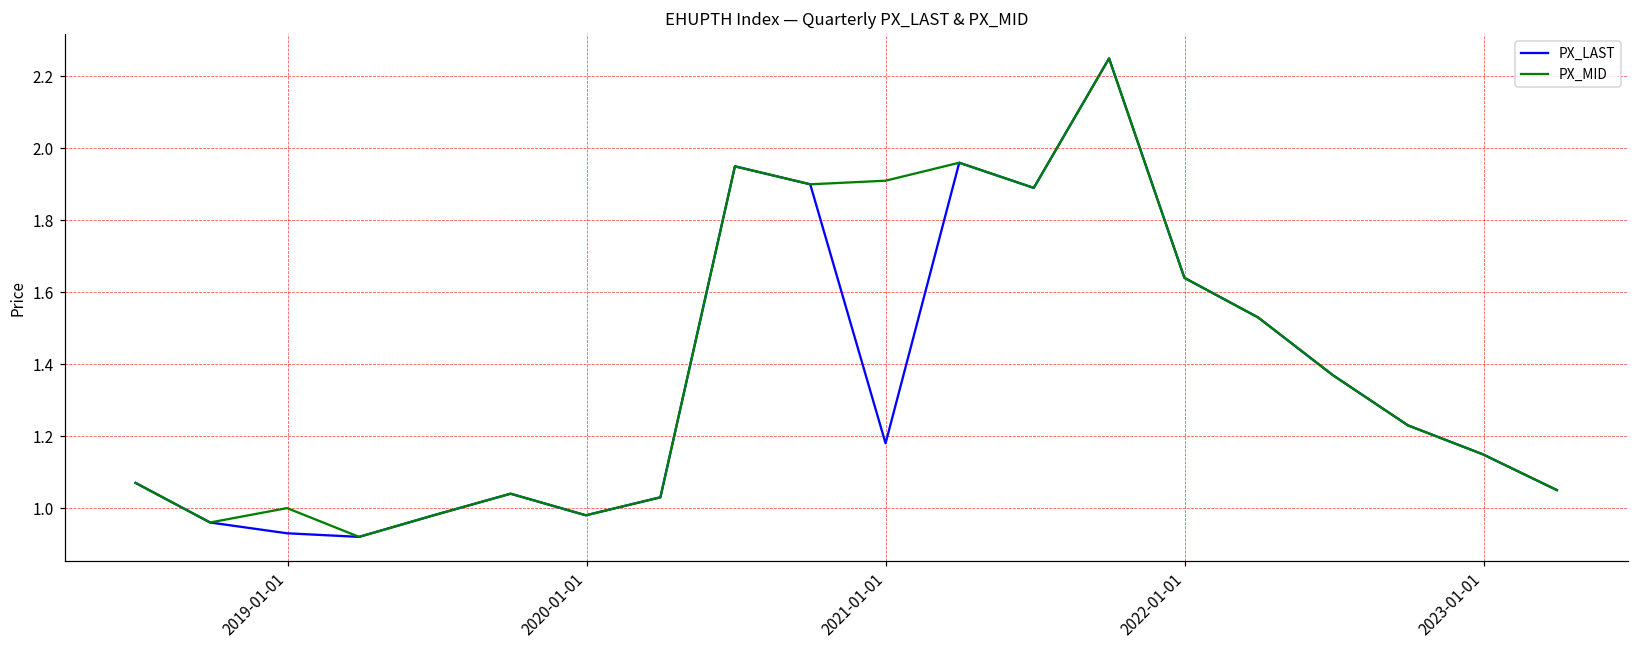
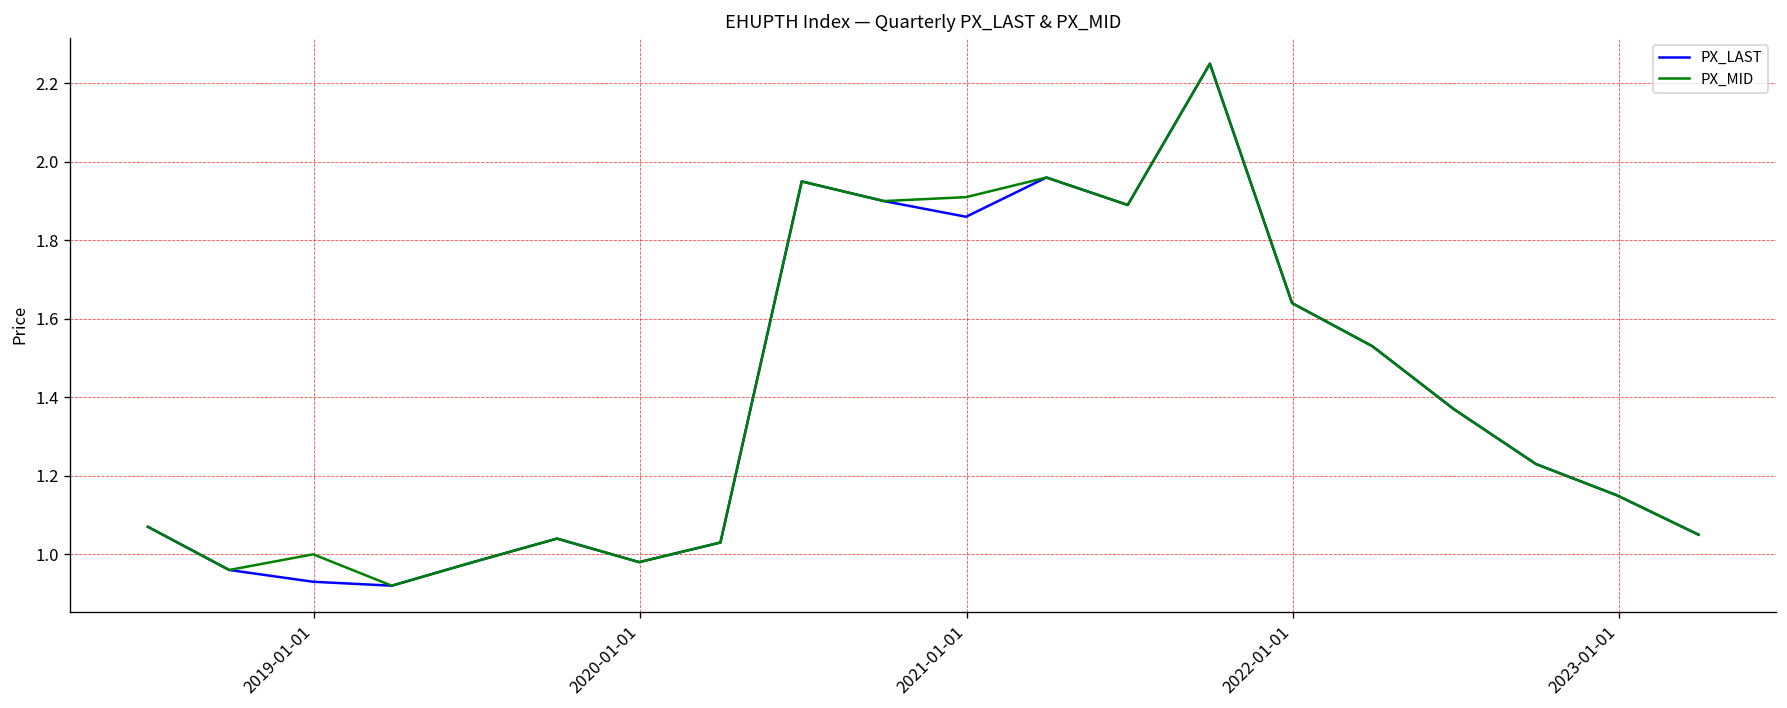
  {
    "PX_LAST": {
      "2019-01-01": 0.93,
-     "2021-01-01": 1.18
+     "2021-01-01": 1.86
    },
    "PX_MID": {
      "2019-01-01": 1.00,
      "2021-01-01": 1.91
    }
  }
